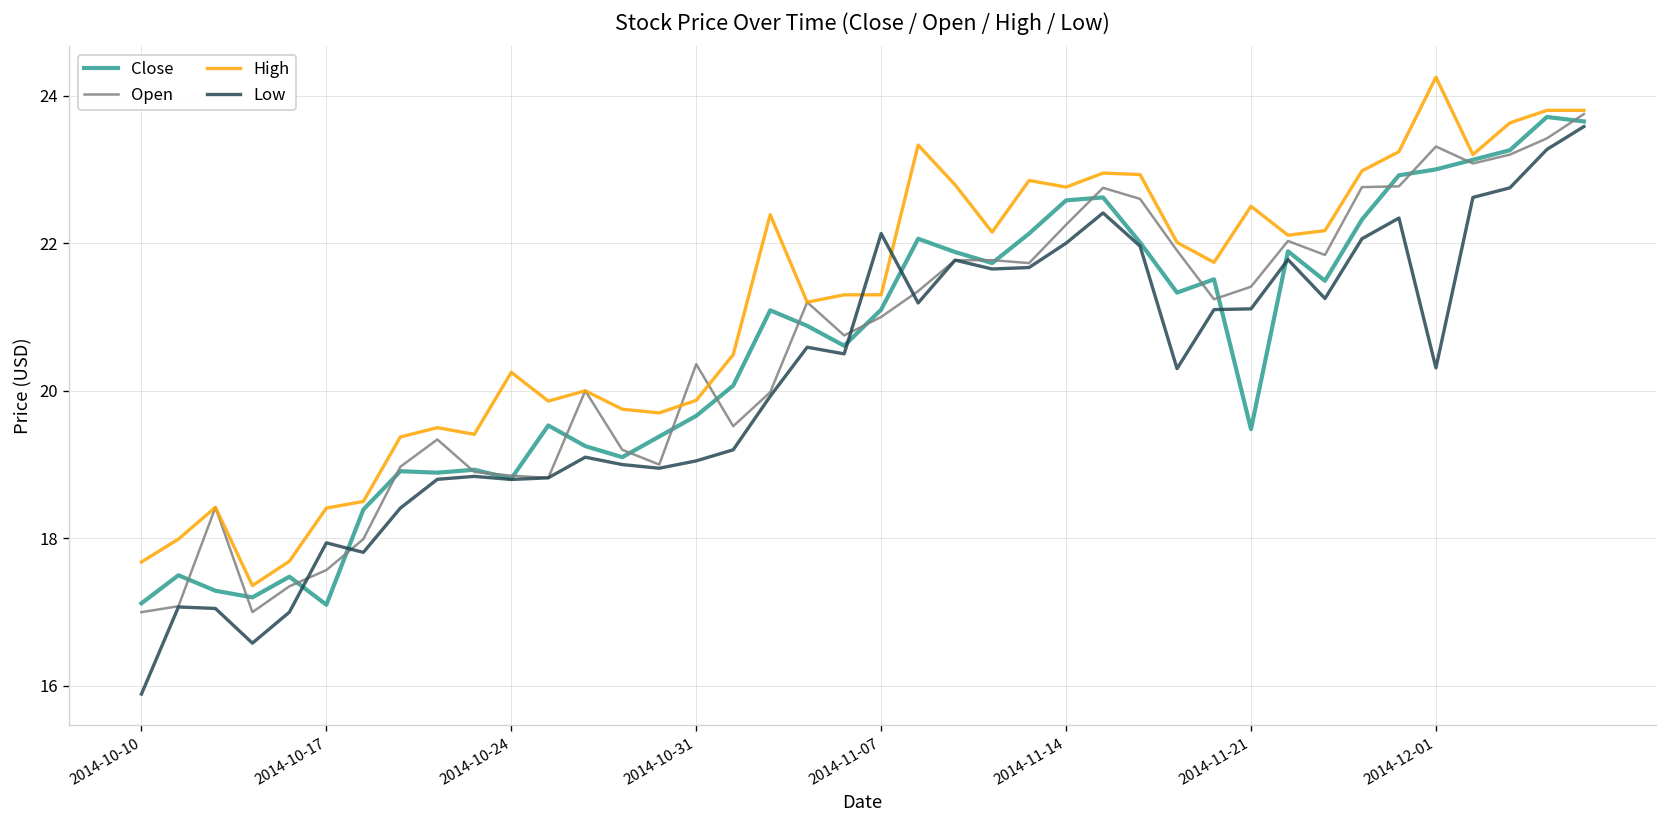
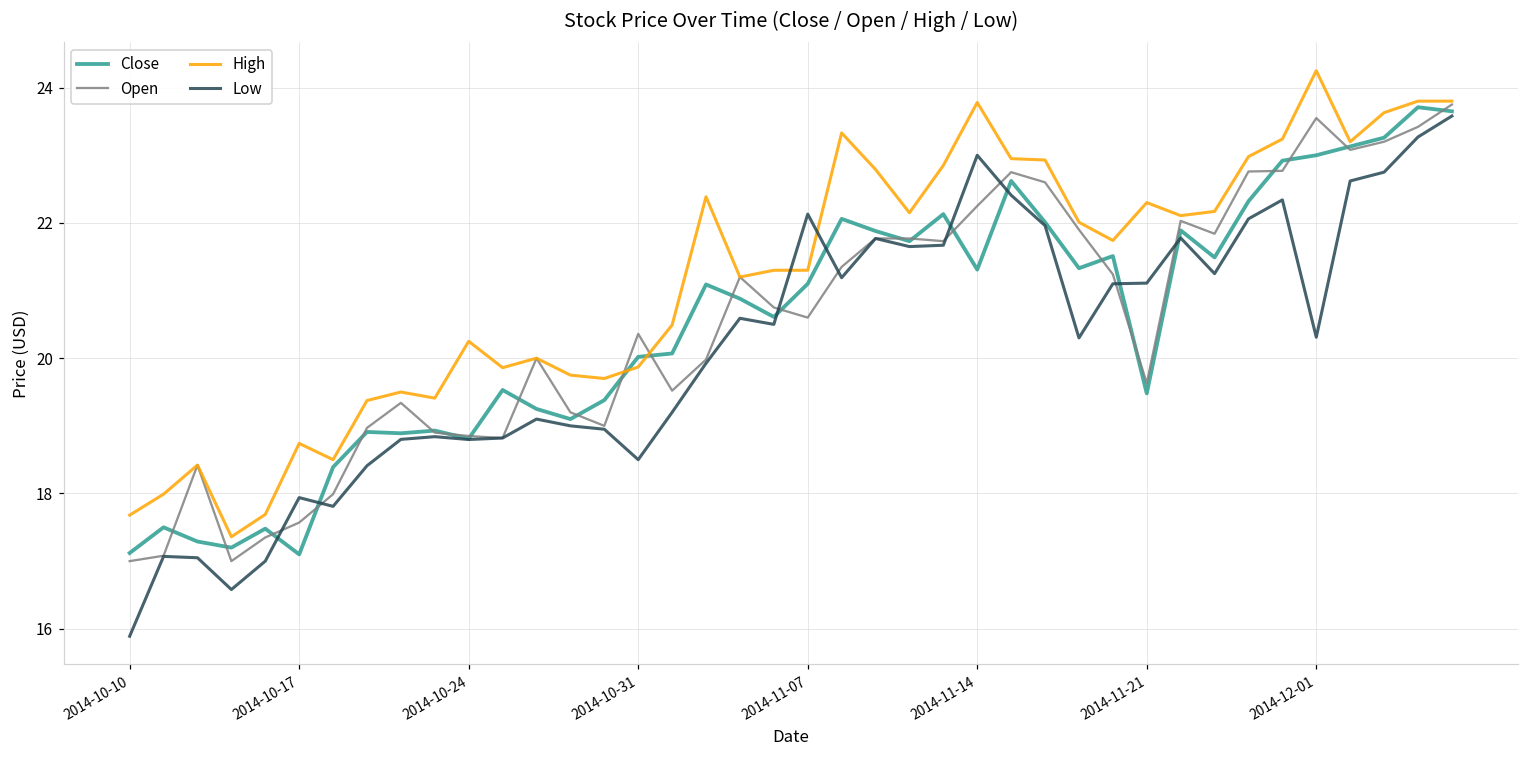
  {
    "Close": {
      "2014-10-10": 17.1,
      "2014-10-17": 17.1,
-     "2014-10-31": 19.7,
+     "2014-10-31": 20.0,
      "2014-11-07": 21.1,
-     "2014-11-14": 22.6,
+     "2014-11-14": 21.3,
      "2014-11-21": 19.5,
      "2014-12-01": 23.0
    },
    "Open": {
      "2014-10-10": 17.0,
      "2014-10-17": 17.6,
      "2014-10-31": 20.4,
-     "2014-11-07": 21.0,
+     "2014-11-07": 20.6,
      "2014-11-14": 22.3,
-     "2014-11-21": 21.4,
-     "2014-12-01": 23.3
+     "2014-11-21": 19.6,
+     "2014-12-01": 23.6
    },
    "High": {
      "2014-10-10": 17.7,
-     "2014-10-17": 18.4,
+     "2014-10-17": 18.7,
      "2014-10-24": 20.3,
      "2014-10-31": 19.9,
      "2014-11-07": 21.3,
-     "2014-11-14": 22.8,
-     "2014-11-21": 22.5,
+     "2014-11-14": 23.8,
+     "2014-11-21": 22.3,
      "2014-12-01": 24.3
    },
    "Low": {
      "2014-10-10": 15.9,
      "2014-10-17": 17.9,
-     "2014-10-31": 19.1,
+     "2014-10-31": 18.5,
      "2014-11-07": 22.1,
-     "2014-11-14": 22,
+     "2014-11-14": 23,
      "2014-11-21": 21.1,
      "2014-12-01": 20.3
    }
  }
